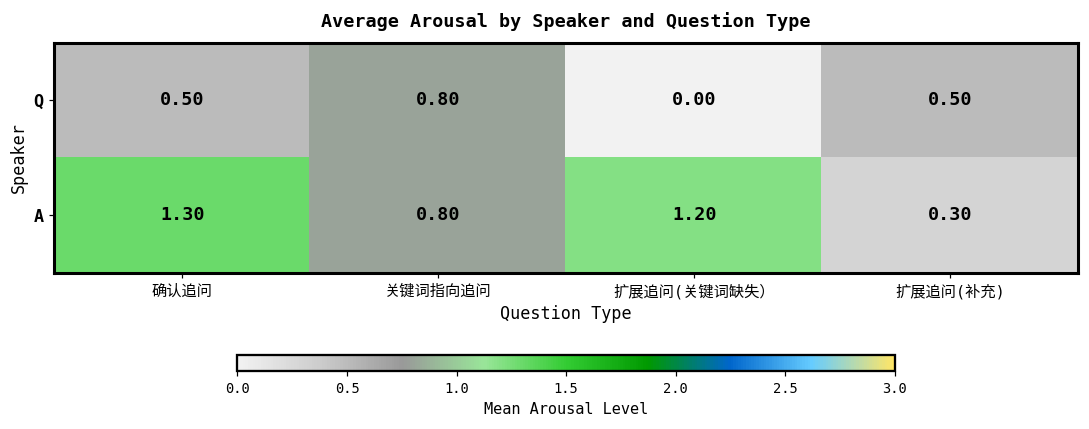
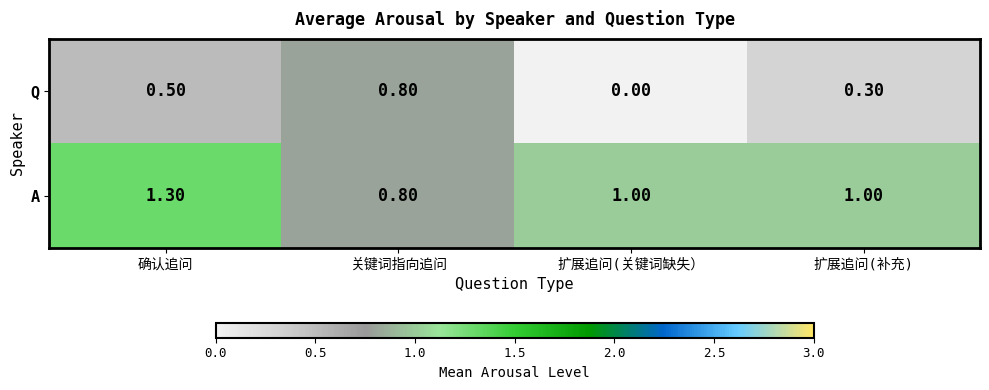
  {
    "Q": {
      "确认追问": 0.50,
      "关键词指向追问": 0.80,
      "扩展追问(关键词缺失）": 0.00,
-     "扩展追问(补充)": 0.50
+     "扩展追问(补充)": 0.30
    },
    "A": {
      "确认追问": 1.30,
      "关键词指向追问": 0.80,
-     "扩展追问(关键词缺失）": 1.20,
-     "扩展追问(补充)": 0.30
+     "扩展追问(关键词缺失）": 1.00,
+     "扩展追问(补充)": 1.00
    }
  }
